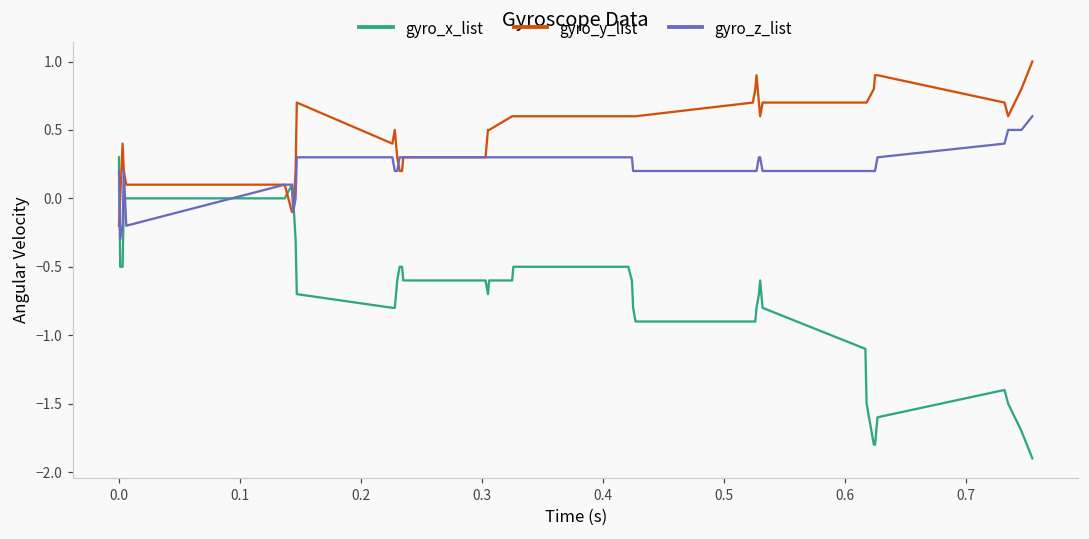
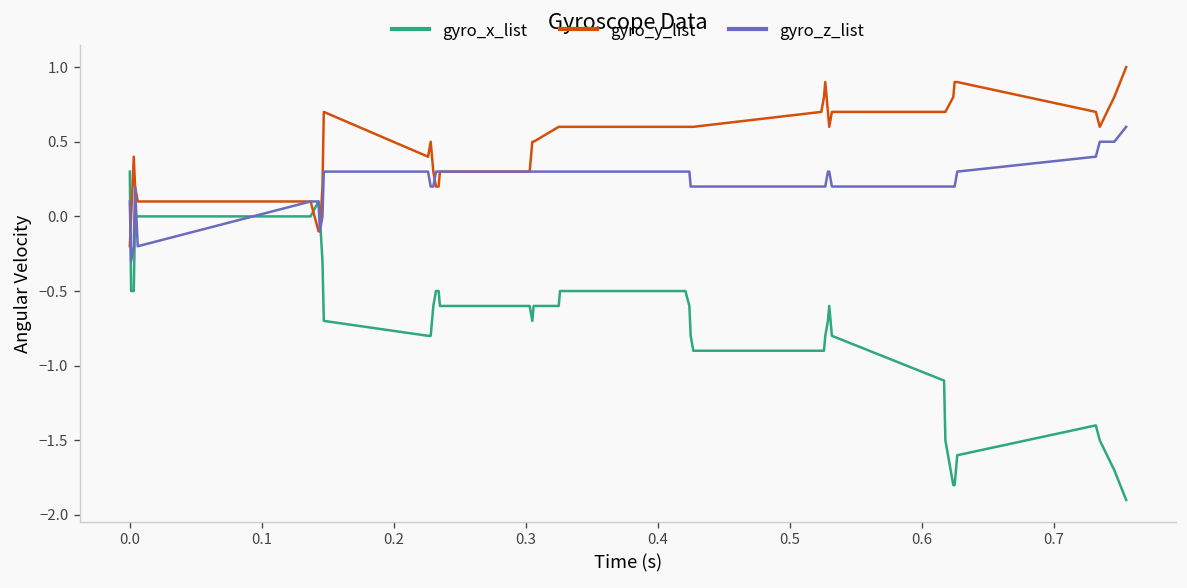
  {
    "gyro_x_list": {
      "0.0": 0.3
    },
    "gyro_y_list": {
      "0.0": -0.2
    },
    "gyro_z_list": {
-     "0.0": 0.2
+     "0.0": 0.1
    }
  }
